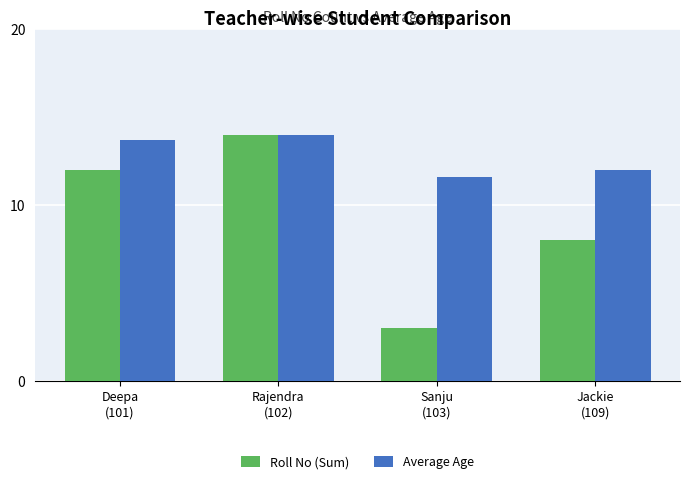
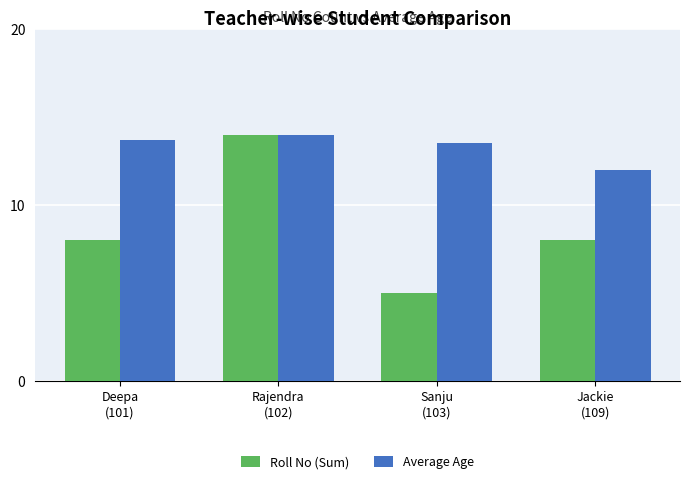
  {
    "Roll No (Sum)": {
-     "Deepa (101)": 12,
+     "Deepa (101)": 8,
      "Rajendra (102)": 14,
-     "Sanju (103)": 3,
+     "Sanju (103)": 5,
      "Jackie (109)": 8
    },
    "Average Age": {
      "Deepa (101)": 13.7,
      "Rajendra (102)": 14.0,
-     "Sanju (103)": 11.6,
+     "Sanju (103)": 13.5,
      "Jackie (109)": 12.0
    }
  }
